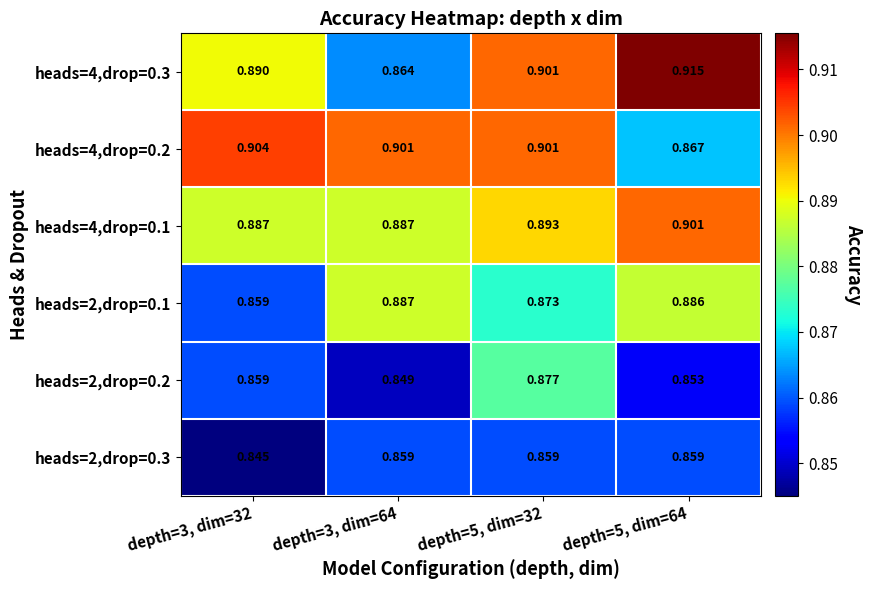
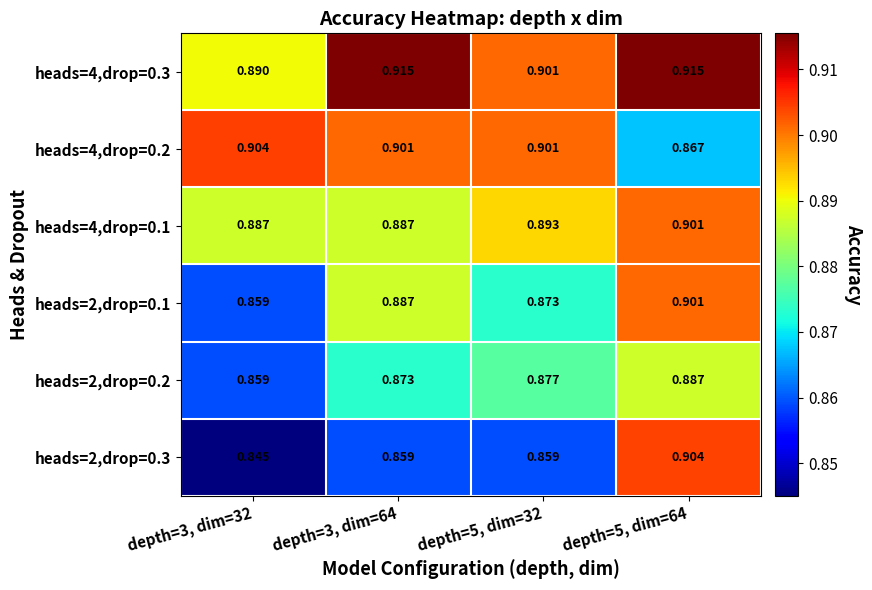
  {
    "heads=4,drop=0.3": {
      "depth=3, dim=32": 0.890,
-     "depth=3, dim=64": 0.864,
+     "depth=3, dim=64": 0.915,
      "depth=5, dim=32": 0.901,
      "depth=5, dim=64": 0.915
    },
    "heads=4,drop=0.2": {
      "depth=3, dim=32": 0.904,
      "depth=3, dim=64": 0.901,
      "depth=5, dim=32": 0.901,
      "depth=5, dim=64": 0.867
    },
    "heads=4,drop=0.1": {
      "depth=3, dim=32": 0.887,
      "depth=3, dim=64": 0.887,
      "depth=5, dim=32": 0.893,
      "depth=5, dim=64": 0.901
    },
    "heads=2,drop=0.1": {
      "depth=3, dim=32": 0.859,
      "depth=3, dim=64": 0.887,
      "depth=5, dim=32": 0.873,
-     "depth=5, dim=64": 0.886
+     "depth=5, dim=64": 0.901
    },
    "heads=2,drop=0.2": {
      "depth=3, dim=32": 0.859,
-     "depth=3, dim=64": 0.849,
+     "depth=3, dim=64": 0.873,
      "depth=5, dim=32": 0.877,
-     "depth=5, dim=64": 0.853
+     "depth=5, dim=64": 0.887
    },
    "heads=2,drop=0.3": {
      "depth=3, dim=32": 0.845,
      "depth=3, dim=64": 0.859,
      "depth=5, dim=32": 0.859,
-     "depth=5, dim=64": 0.859
+     "depth=5, dim=64": 0.904
    }
  }
